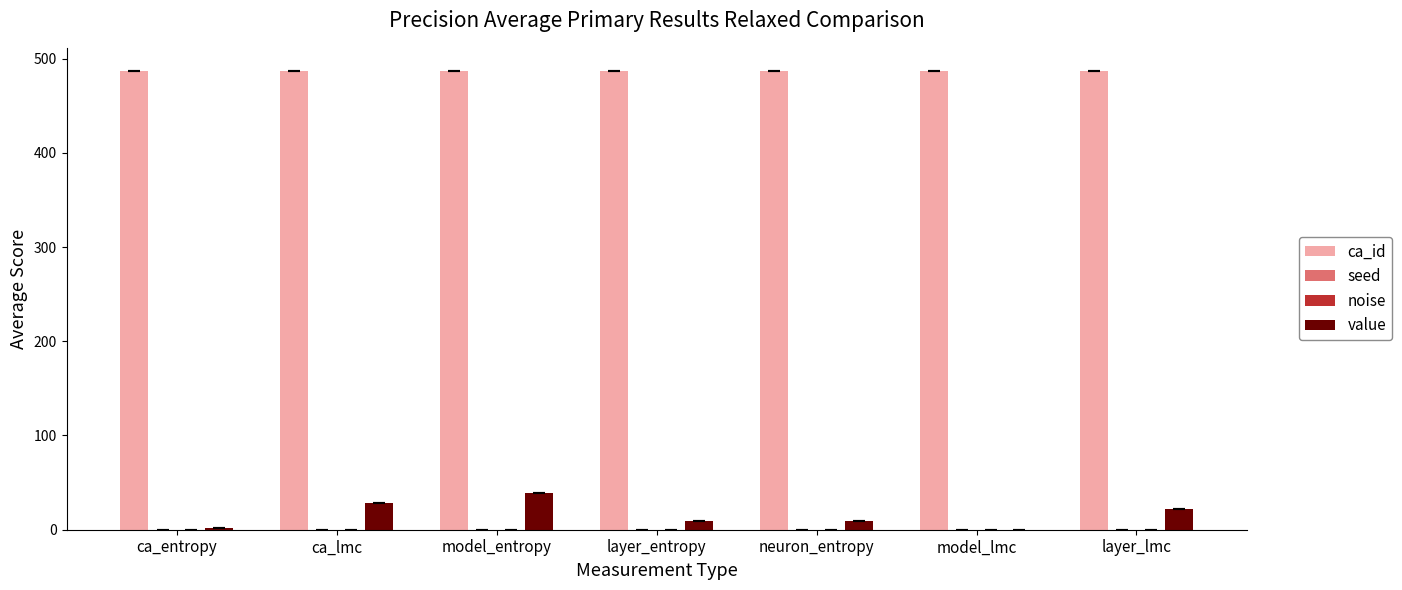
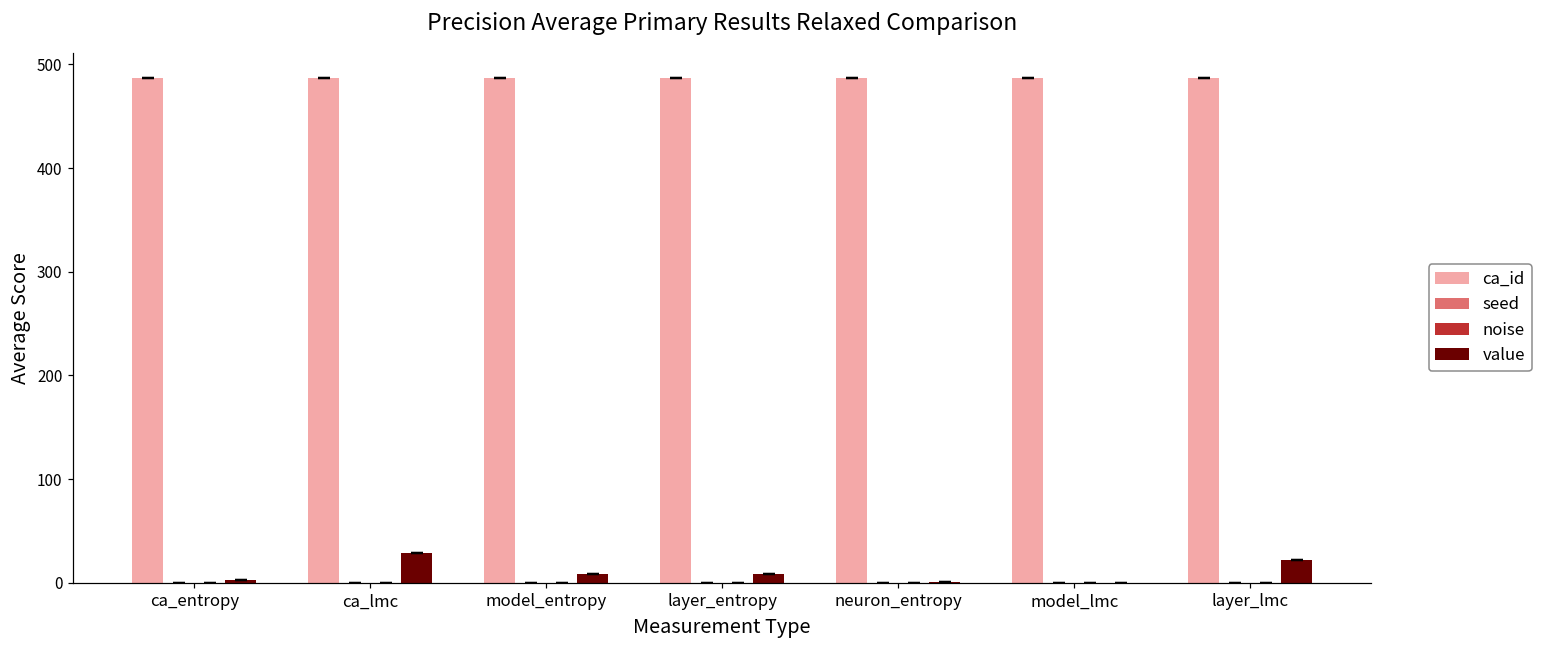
  {
    "ca_id": {
      "ca_entropy": 490,
      "ca_lmc": 490,
      "model_entropy": 490,
      "layer_entropy": 490,
      "neuron_entropy": 490,
      "model_lmc": 490,
      "layer_lmc": 490
    },
    "seed": {
      "ca_entropy": 0,
      "ca_lmc": 0,
      "model_entropy": 0,
      "layer_entropy": 0,
      "neuron_entropy": 0,
      "model_lmc": 0,
      "layer_lmc": 0
    },
    "value": {
      "ca_lmc": 30,
-     "model_entropy": 40,
+     "model_entropy": 10,
      "layer_entropy": 10,
-     "neuron_entropy": 10,
+     "neuron_entropy": 0,
      "layer_lmc": 20
    }
  }
